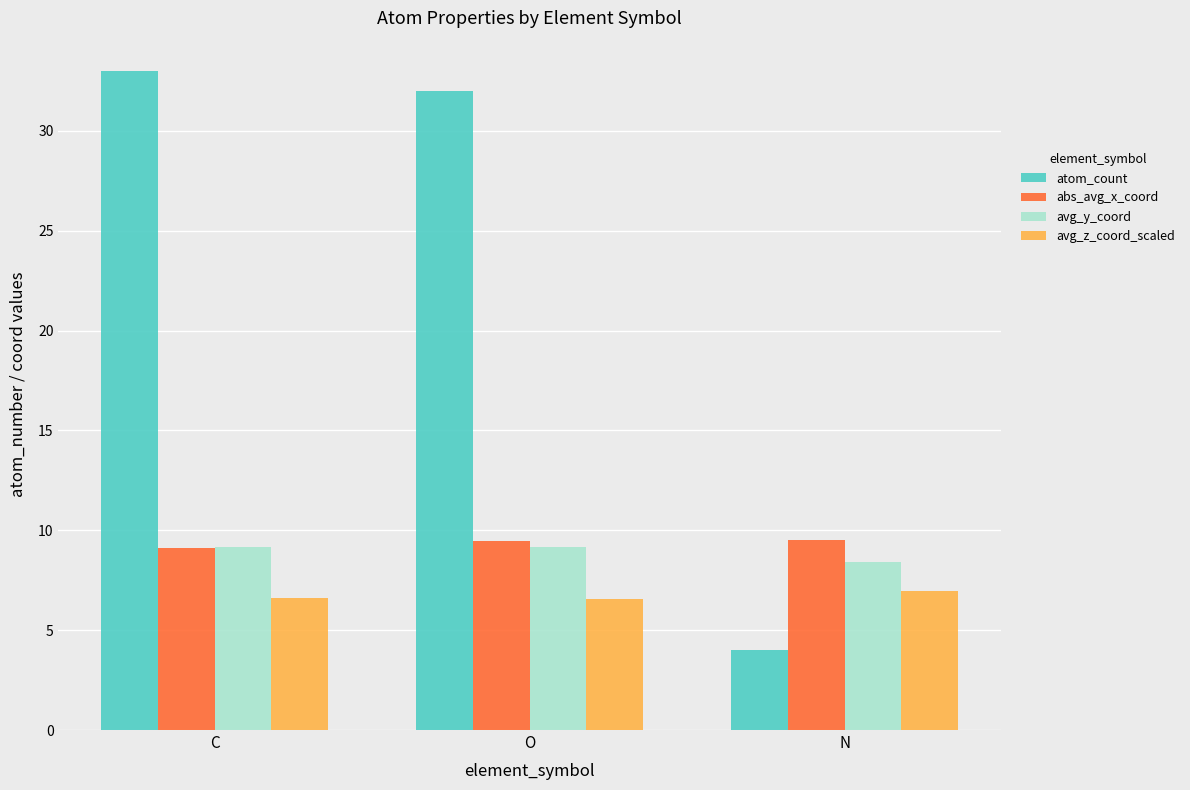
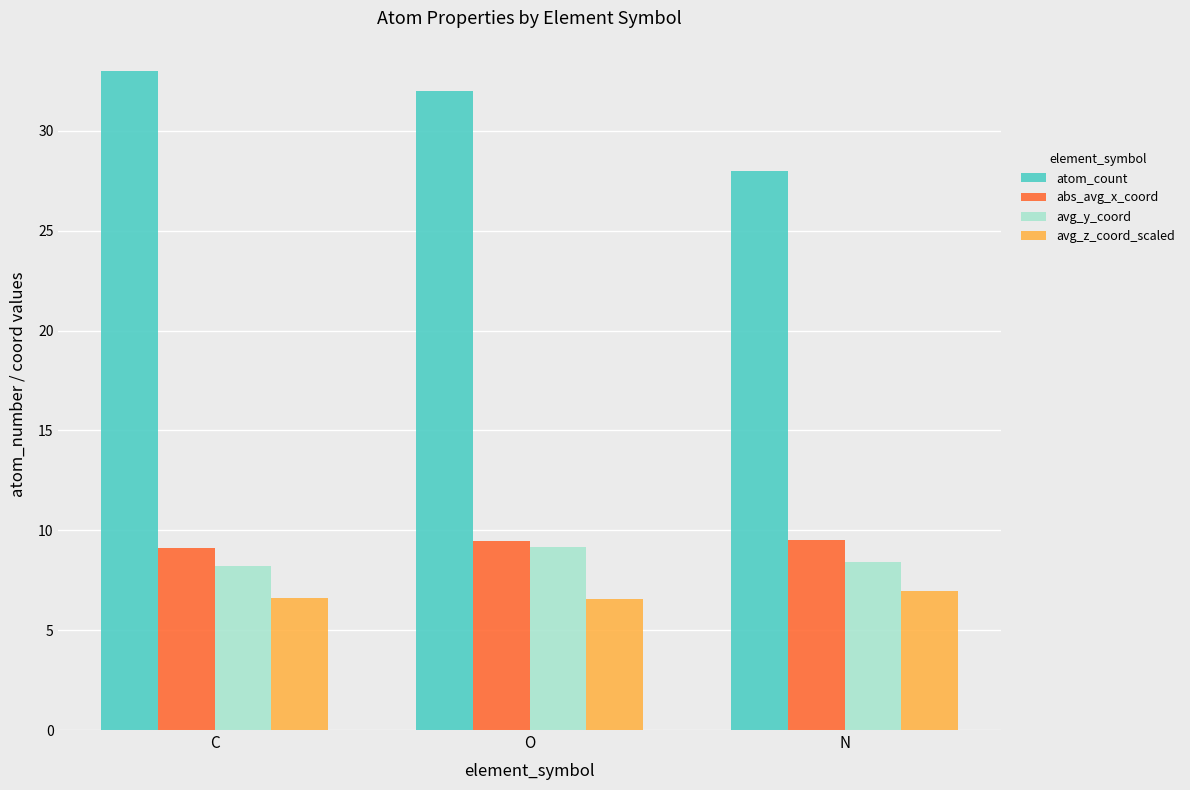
  {
    "atom_count": {
      "C": 33,
      "O": 32,
-     "N": 4
+     "N": 28
    },
    "abs_avg_x_coord": {
      "C": 9.1,
      "O": 9.5,
      "N": 9.5
    },
    "avg_y_coord": {
-     "C": 9.2,
+     "C": 8.2,
      "O": 9.2,
      "N": 8.4
    },
    "avg_z_coord_scaled": {
      "C": 6.6,
      "O": 6.6,
      "N": 7.0
    }
  }
